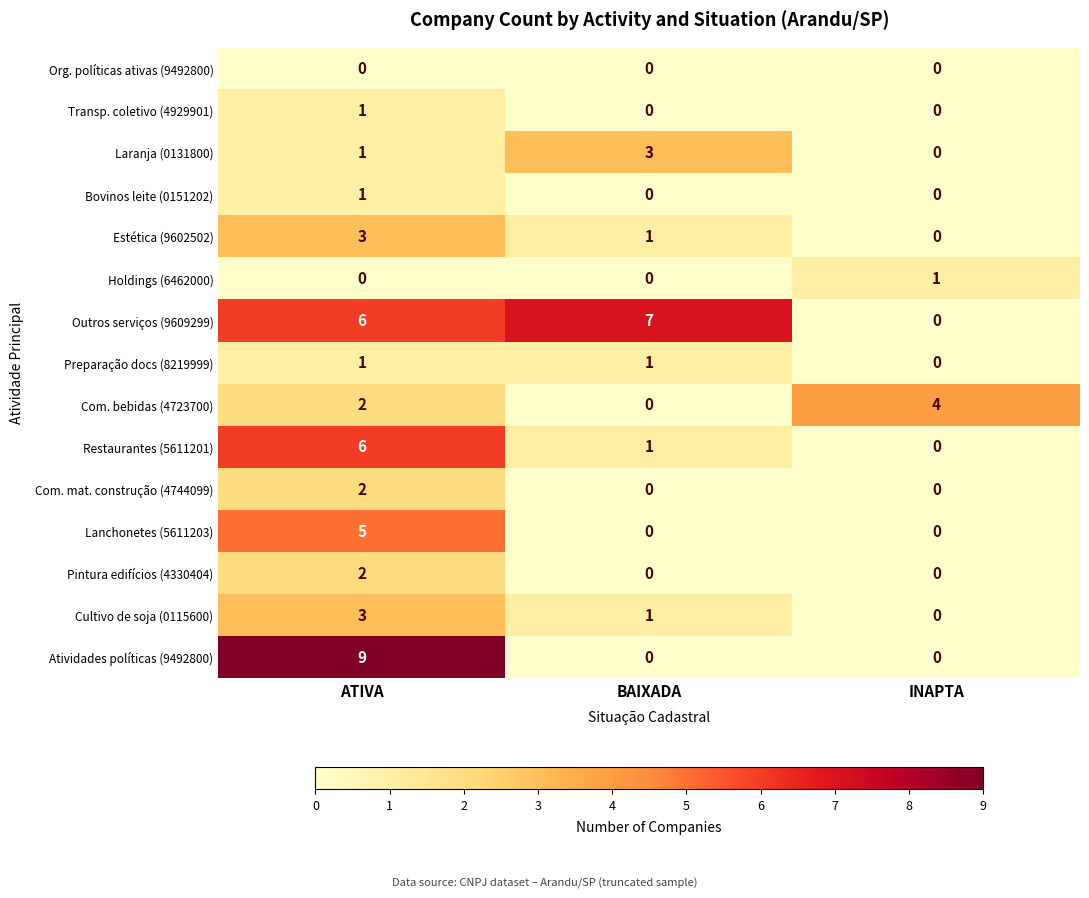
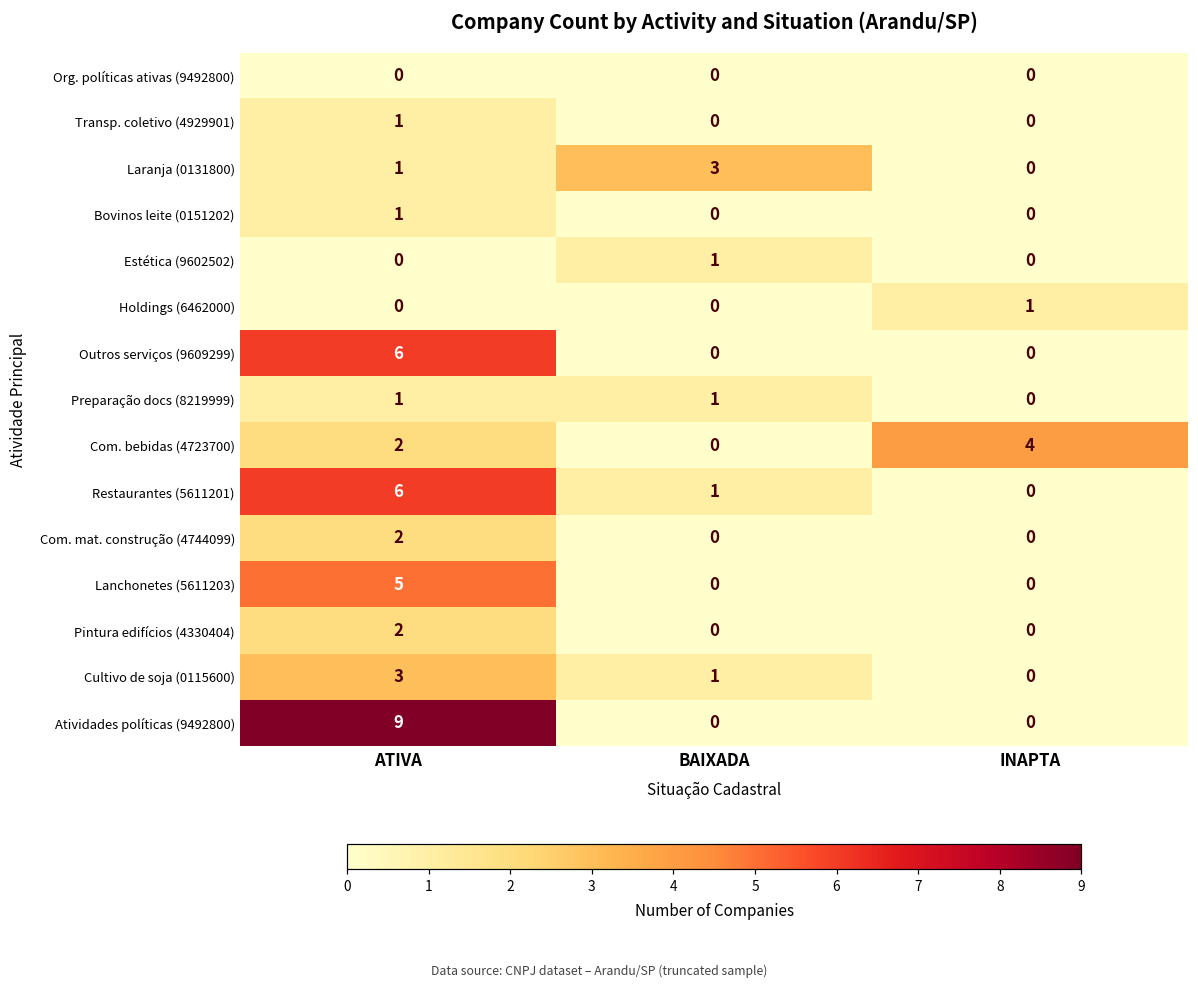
  {
    "Org. políticas ativas (9492800)": {
      "ATIVA": 0,
      "BAIXADA": 0,
      "INAPTA": 0
    },
    "Transp. coletivo (4929901)": {
      "ATIVA": 1,
      "BAIXADA": 0,
      "INAPTA": 0
    },
    "Laranja (0131800)": {
      "ATIVA": 1,
      "BAIXADA": 3,
      "INAPTA": 0
    },
    "Bovinos leite (0151202)": {
      "ATIVA": 1,
      "BAIXADA": 0,
      "INAPTA": 0
    },
    "Estética (9602502)": {
-     "ATIVA": 3,
+     "ATIVA": 0,
      "BAIXADA": 1,
      "INAPTA": 0
    },
    "Holdings (6462000)": {
      "ATIVA": 0,
      "BAIXADA": 0,
      "INAPTA": 1
    },
    "Outros serviços (9609299)": {
      "ATIVA": 6,
-     "BAIXADA": 7,
+     "BAIXADA": 0,
      "INAPTA": 0
    },
    "Preparação docs (8219999)": {
      "ATIVA": 1,
      "BAIXADA": 1,
      "INAPTA": 0
    },
    "Com. bebidas (4723700)": {
      "ATIVA": 2,
      "BAIXADA": 0,
      "INAPTA": 4
    },
    "Restaurantes (5611201)": {
      "ATIVA": 6,
      "BAIXADA": 1,
      "INAPTA": 0
    },
    "Com. mat. construção (4744099)": {
      "ATIVA": 2,
      "BAIXADA": 0,
      "INAPTA": 0
    },
    "Lanchonetes (5611203)": {
      "ATIVA": 5,
      "BAIXADA": 0,
      "INAPTA": 0
    },
    "Pintura edifícios (4330404)": {
      "ATIVA": 2,
      "BAIXADA": 0,
      "INAPTA": 0
    },
    "Cultivo de soja (0115600)": {
      "ATIVA": 3,
      "BAIXADA": 1,
      "INAPTA": 0
    },
    "Atividades políticas (9492800)": {
      "ATIVA": 9,
      "BAIXADA": 0,
      "INAPTA": 0
    }
  }
